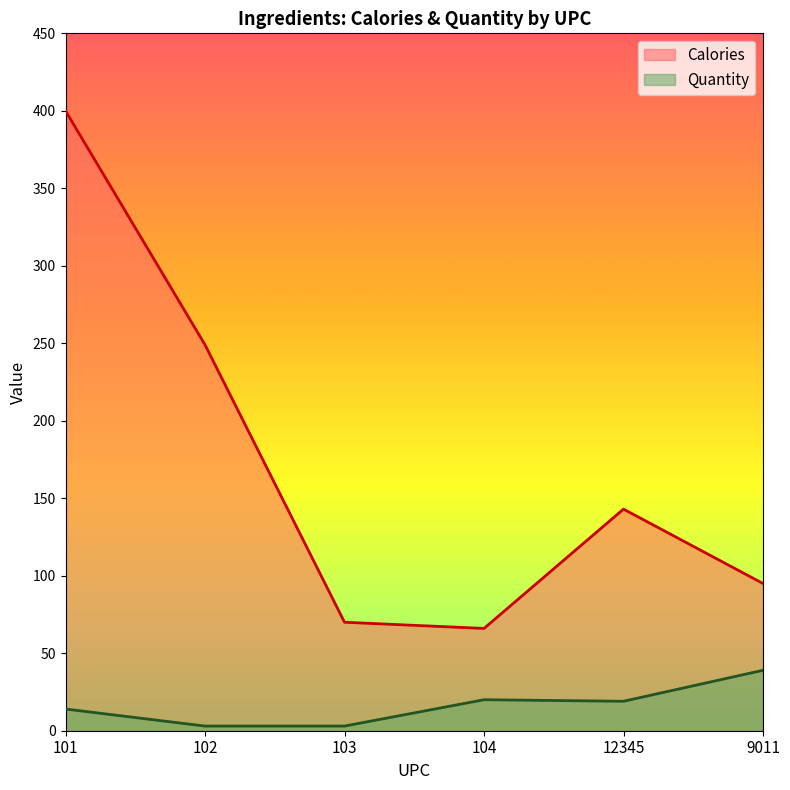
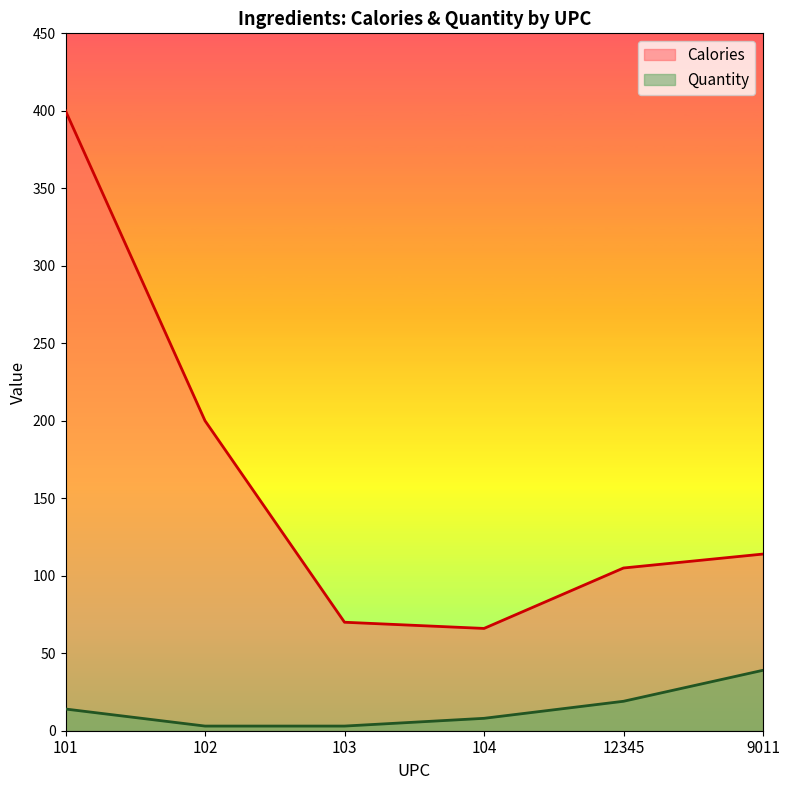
  {
    "Calories": {
      "101": 400,
-     "102": 249,
+     "102": 200,
      "103": 70,
      "104": 66,
-     "12345": 143,
-     "9011": 95
+     "12345": 105,
+     "9011": 114
    },
    "Quantity": {
      "101": 14,
      "102": 3,
      "103": 3,
-     "104": 20,
+     "104": 8,
      "12345": 19,
      "9011": 39
    }
  }
